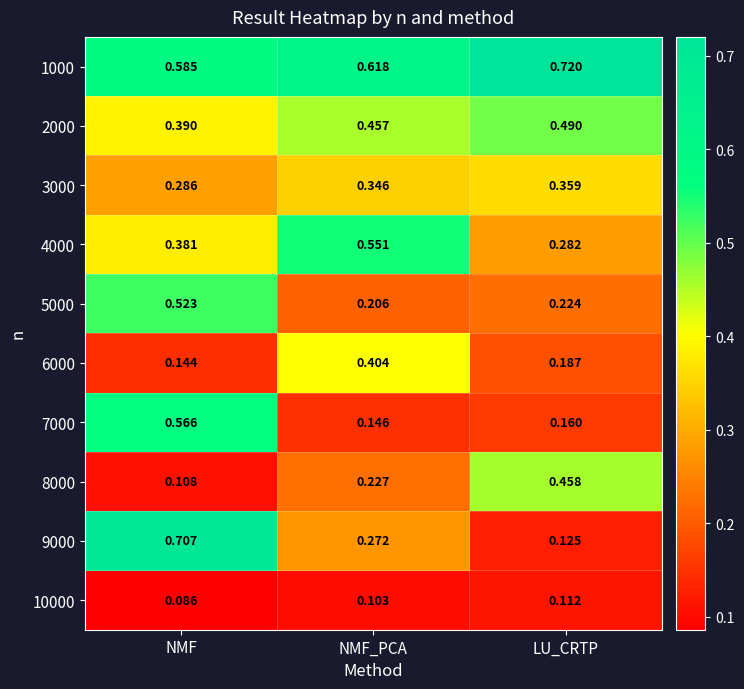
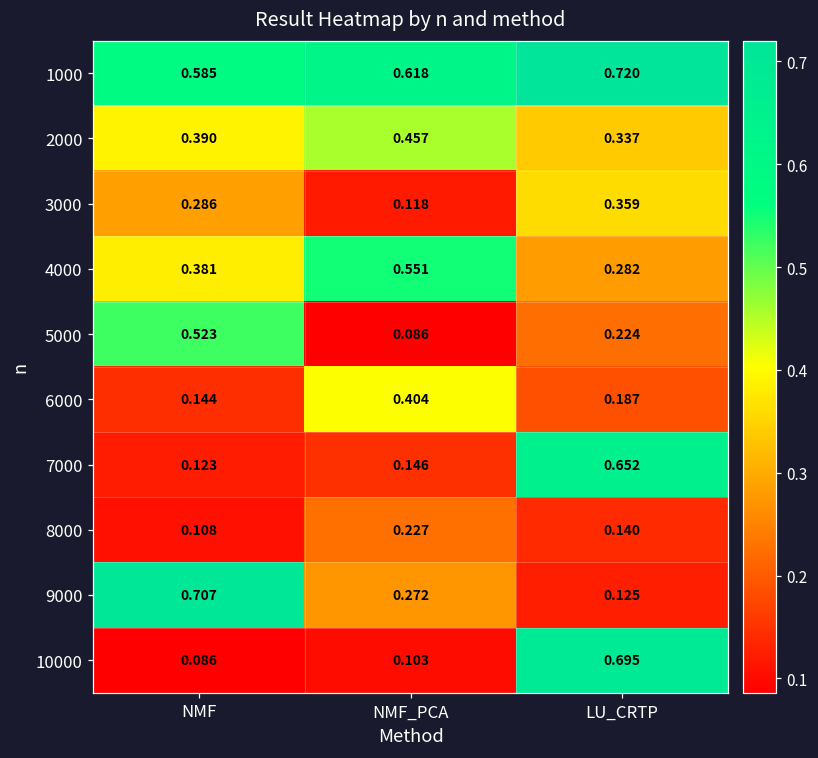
  {
    "1000": {
      "NMF": 0.585,
      "NMF_PCA": 0.618,
      "LU_CRTP": 0.720
    },
    "2000": {
      "NMF": 0.390,
      "NMF_PCA": 0.457,
-     "LU_CRTP": 0.490
+     "LU_CRTP": 0.337
    },
    "3000": {
      "NMF": 0.286,
-     "NMF_PCA": 0.346,
+     "NMF_PCA": 0.118,
      "LU_CRTP": 0.359
    },
    "4000": {
      "NMF": 0.381,
      "NMF_PCA": 0.551,
      "LU_CRTP": 0.282
    },
    "5000": {
      "NMF": 0.523,
-     "NMF_PCA": 0.206,
+     "NMF_PCA": 0.086,
      "LU_CRTP": 0.224
    },
    "6000": {
      "NMF": 0.144,
      "NMF_PCA": 0.404,
      "LU_CRTP": 0.187
    },
    "7000": {
-     "NMF": 0.566,
+     "NMF": 0.123,
      "NMF_PCA": 0.146,
-     "LU_CRTP": 0.160
+     "LU_CRTP": 0.652
    },
    "8000": {
      "NMF": 0.108,
      "NMF_PCA": 0.227,
-     "LU_CRTP": 0.458
+     "LU_CRTP": 0.140
    },
    "9000": {
      "NMF": 0.707,
      "NMF_PCA": 0.272,
      "LU_CRTP": 0.125
    },
    "10000": {
      "NMF": 0.086,
      "NMF_PCA": 0.103,
-     "LU_CRTP": 0.112
+     "LU_CRTP": 0.695
    }
  }
